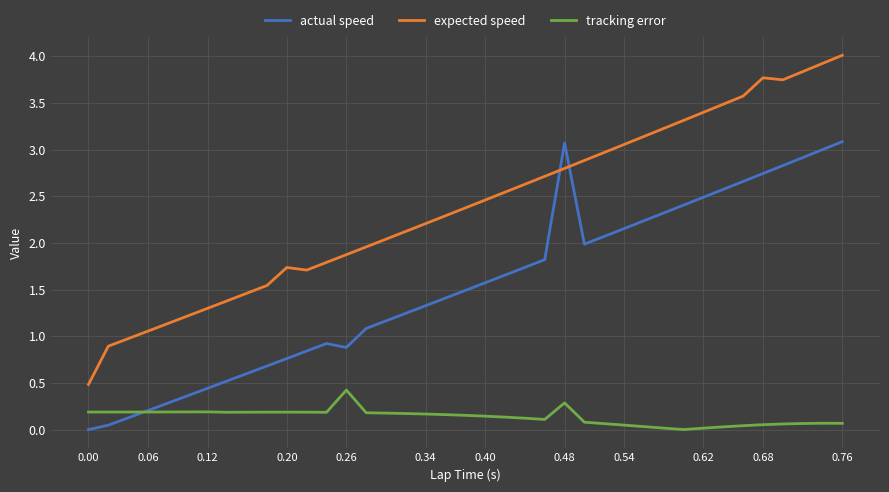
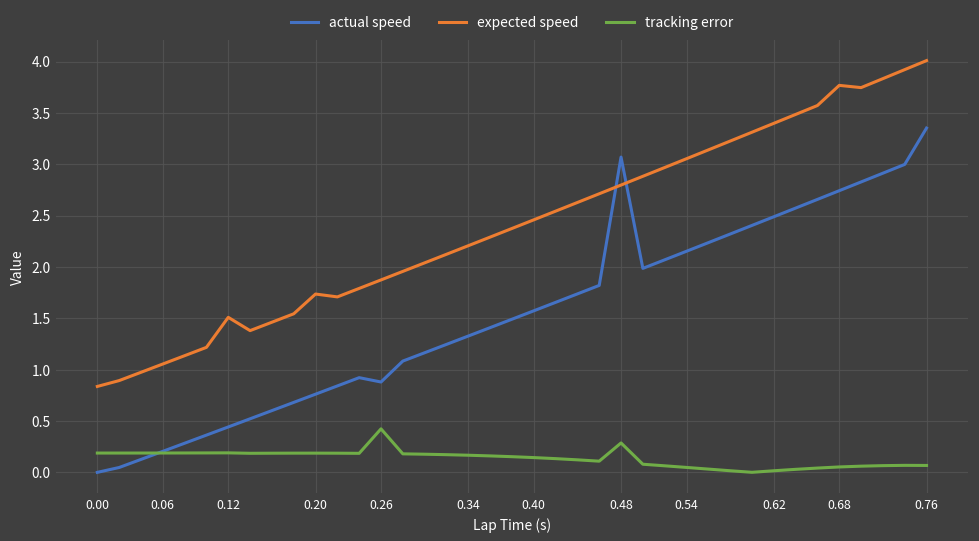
  {
    "actual speed": {
      "0.00": 0.0,
      "0.12": 0.4,
      "0.20": 0.8,
      "0.26": 0.9,
      "0.34": 1.3,
      "0.40": 1.6,
      "0.48": 3.1,
      "0.54": 2.2,
      "0.62": 2.5,
      "0.68": 2.7,
-     "0.76": 3.1
+     "0.76": 3.4
    },
    "expected speed": {
-     "0.00": 0.5,
+     "0.00": 0.8,
      "0.06": 1.1,
-     "0.12": 1.3,
+     "0.12": 1.5,
      "0.20": 1.7,
      "0.26": 1.9,
      "0.34": 2.2,
      "0.40": 2.5,
      "0.48": 2.8,
      "0.54": 3.1,
      "0.62": 3.4,
      "0.68": 3.8,
      "0.76": 4.0
    },
    "tracking error": {
      "0.00": 0.2,
      "0.12": 0.2,
      "0.20": 0.2,
      "0.26": 0.4,
      "0.34": 0.2,
      "0.40": 0.1,
      "0.48": 0.3,
      "0.54": 0.0,
      "0.62": 0.0,
      "0.68": 0.1,
      "0.76": 0.1
    }
  }
